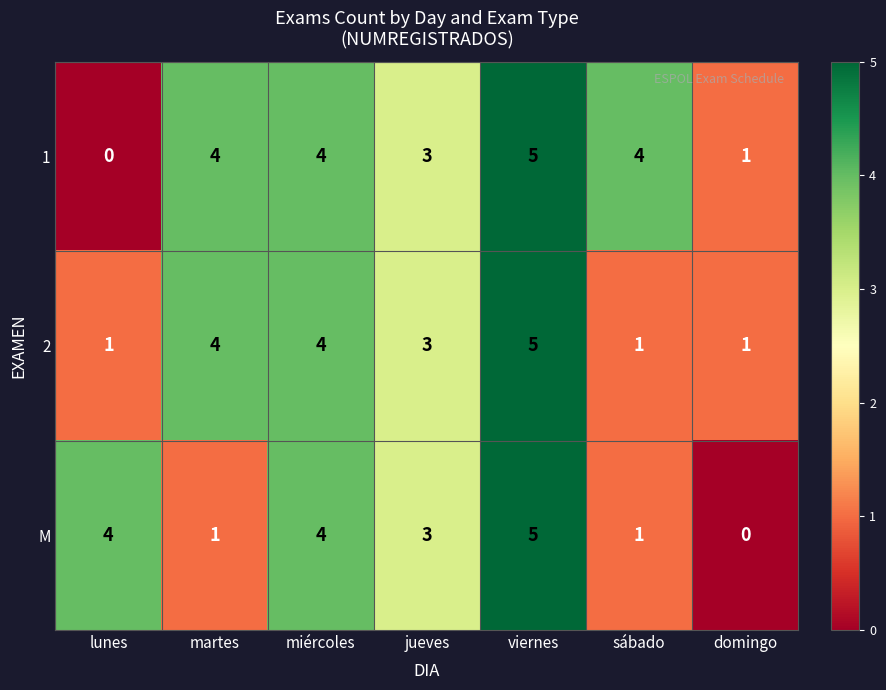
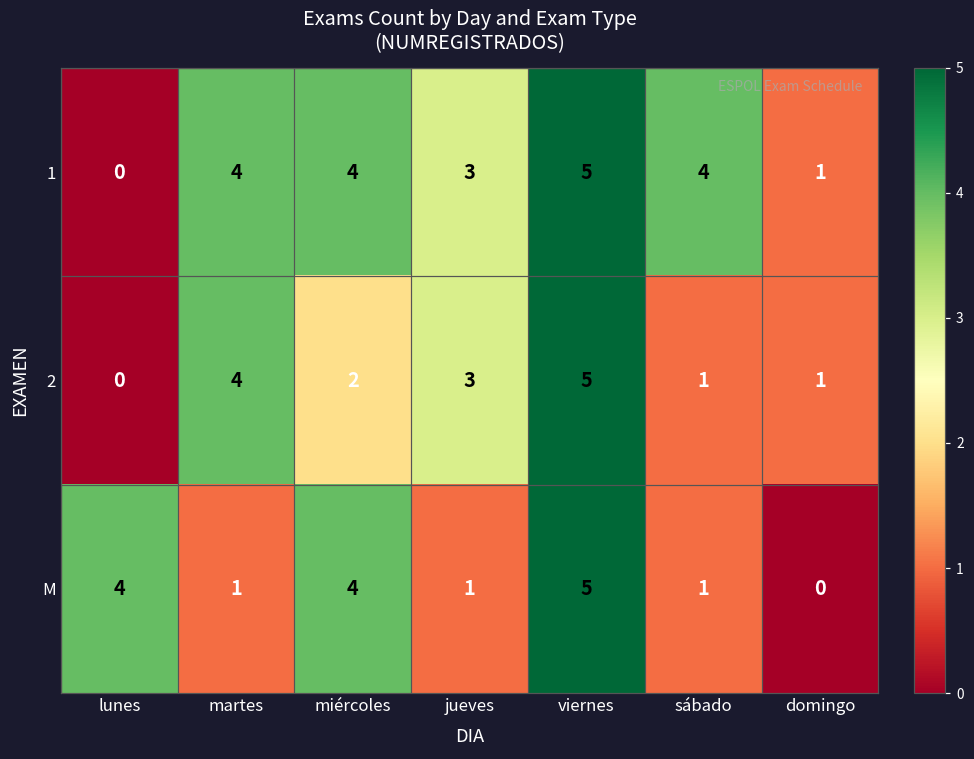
  {
    "1": {
      "lunes": 0,
      "martes": 4,
      "miércoles": 4,
      "jueves": 3,
      "viernes": 5,
      "sábado": 4
    },
    "2": {
-     "lunes": 1,
+     "lunes": 0,
      "martes": 4,
-     "miércoles": 4,
+     "miércoles": 2,
      "jueves": 3,
      "viernes": 5,
      "sábado": 1,
      "domingo": 1
    },
    "M": {
      "lunes": 4,
      "martes": 1,
      "miércoles": 4,
-     "jueves": 3,
+     "jueves": 1,
      "viernes": 5,
      "sábado": 1,
      "domingo": 0
    }
  }
